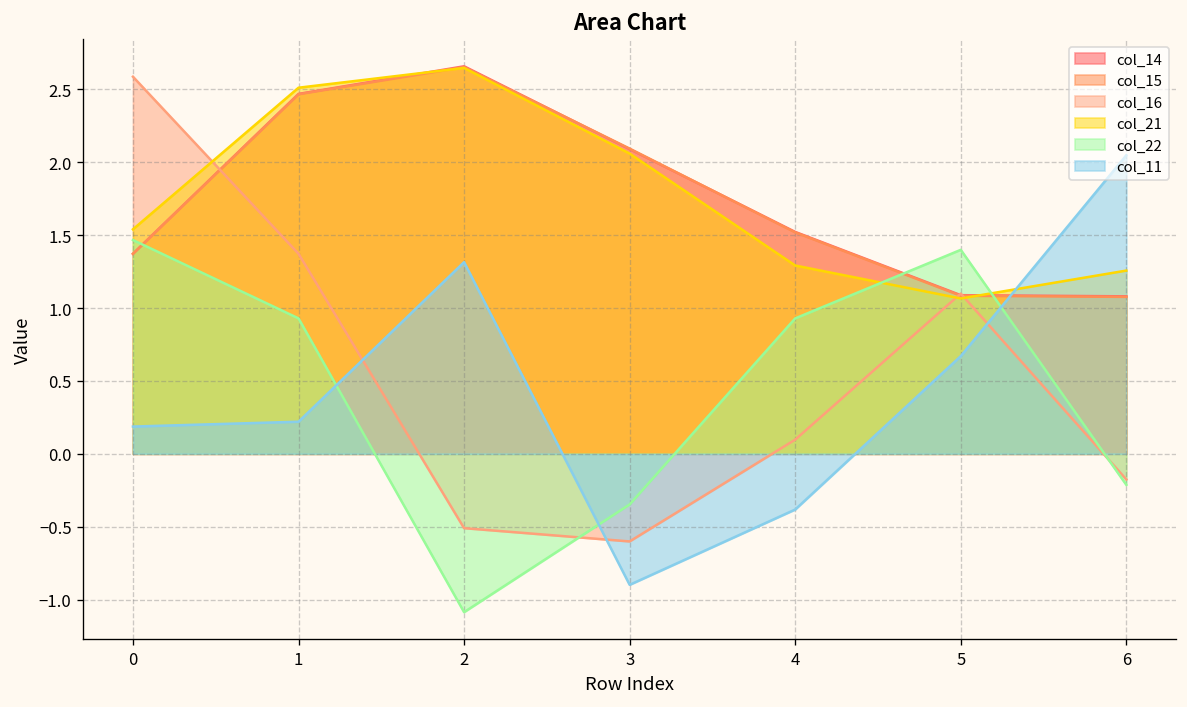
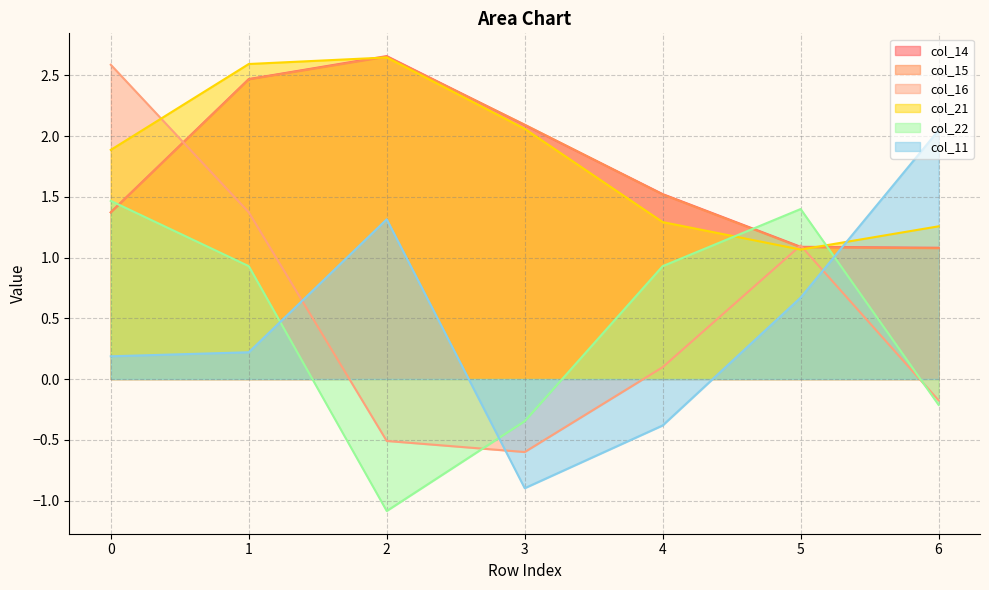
  {
    "col_21": {
-     "0": 1.54,
-     "1": 2.51,
+     "0": 1.89,
+     "1": 2.59,
      "3": 2.06,
      "4": 1.29,
      "6": 1.26
    }
  }
